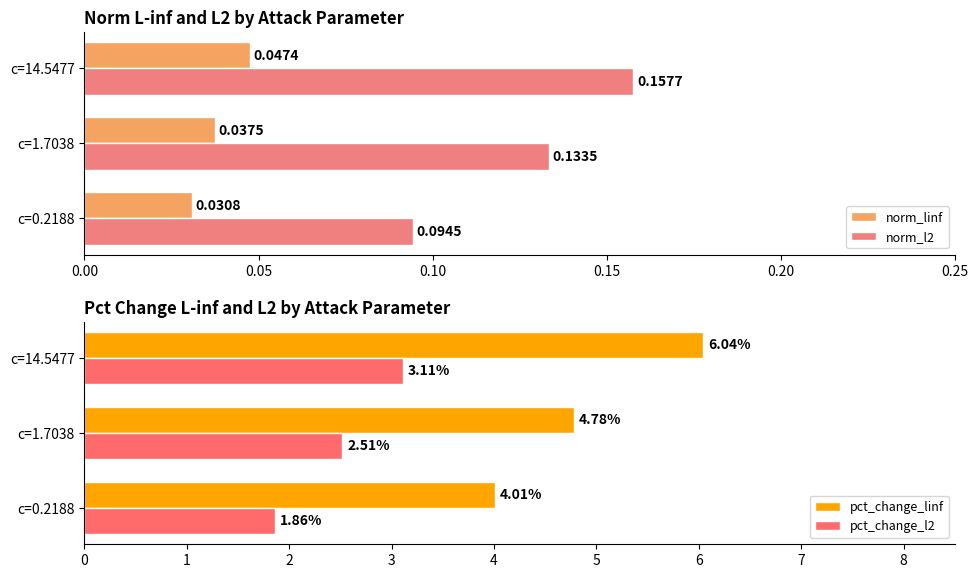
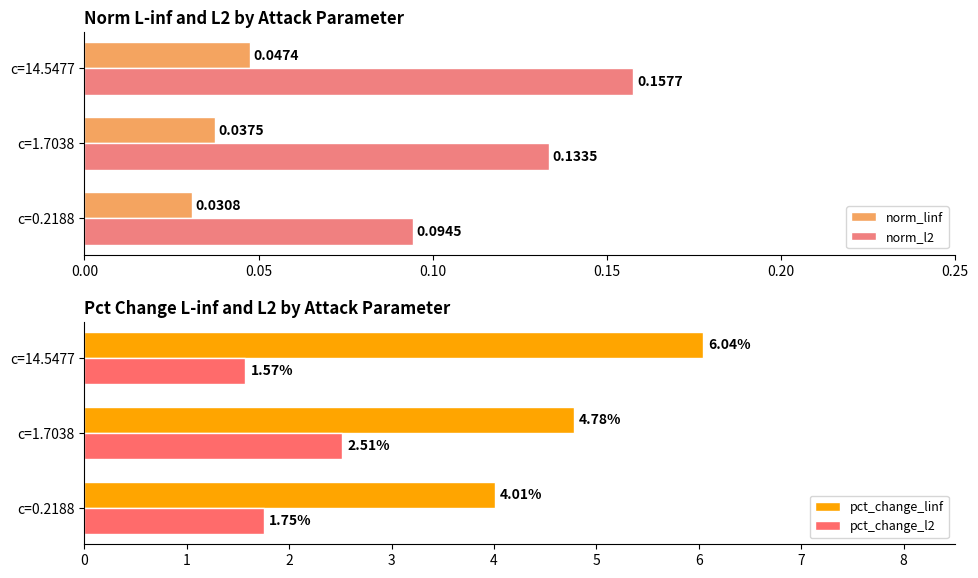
  {
    "Pct Change L-inf and L2 by Attack Parameter": {
      "pct_change_linf": {
        "c=14.5477": "6.04%",
        "c=1.7038": "4.78%",
        "c=0.2188": "4.01%"
      },
      "pct_change_l2": {
-       "c=14.5477": "3.11%",
+       "c=14.5477": "1.57%",
        "c=1.7038": "2.51%",
-       "c=0.2188": "1.86%"
+       "c=0.2188": "1.75%"
      }
    }
  }
